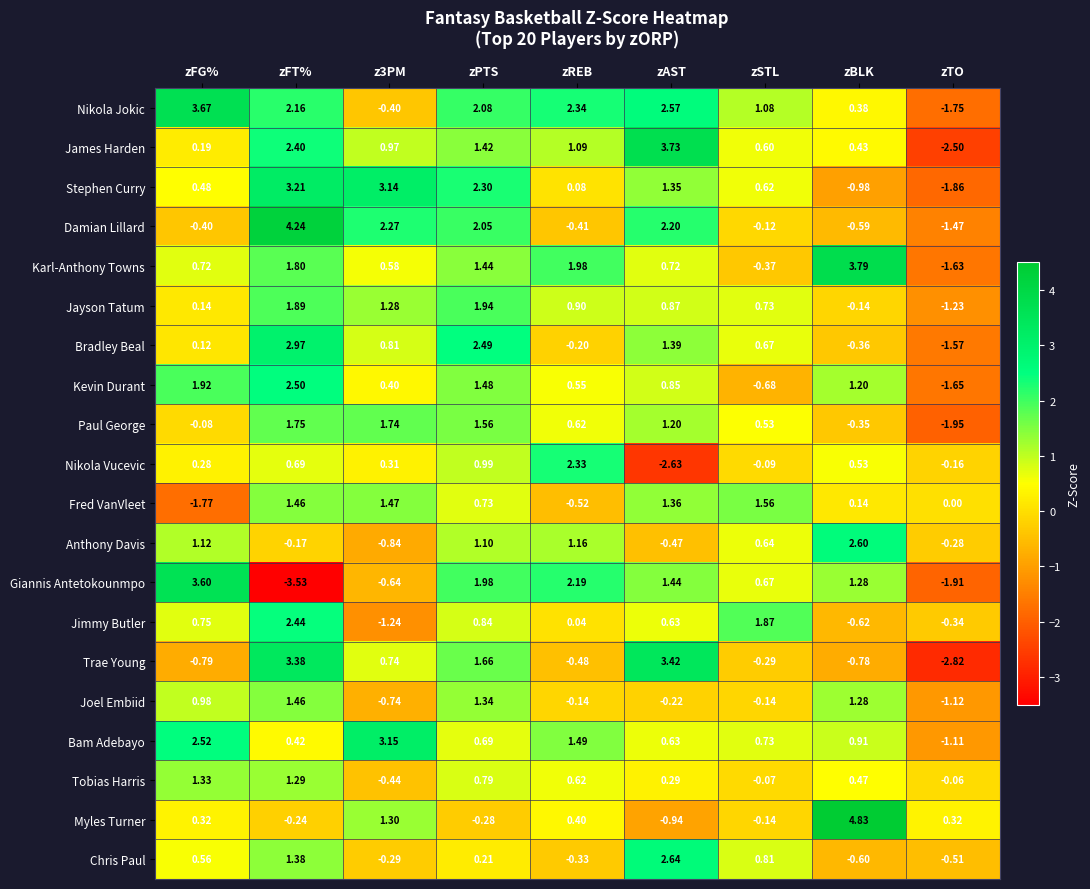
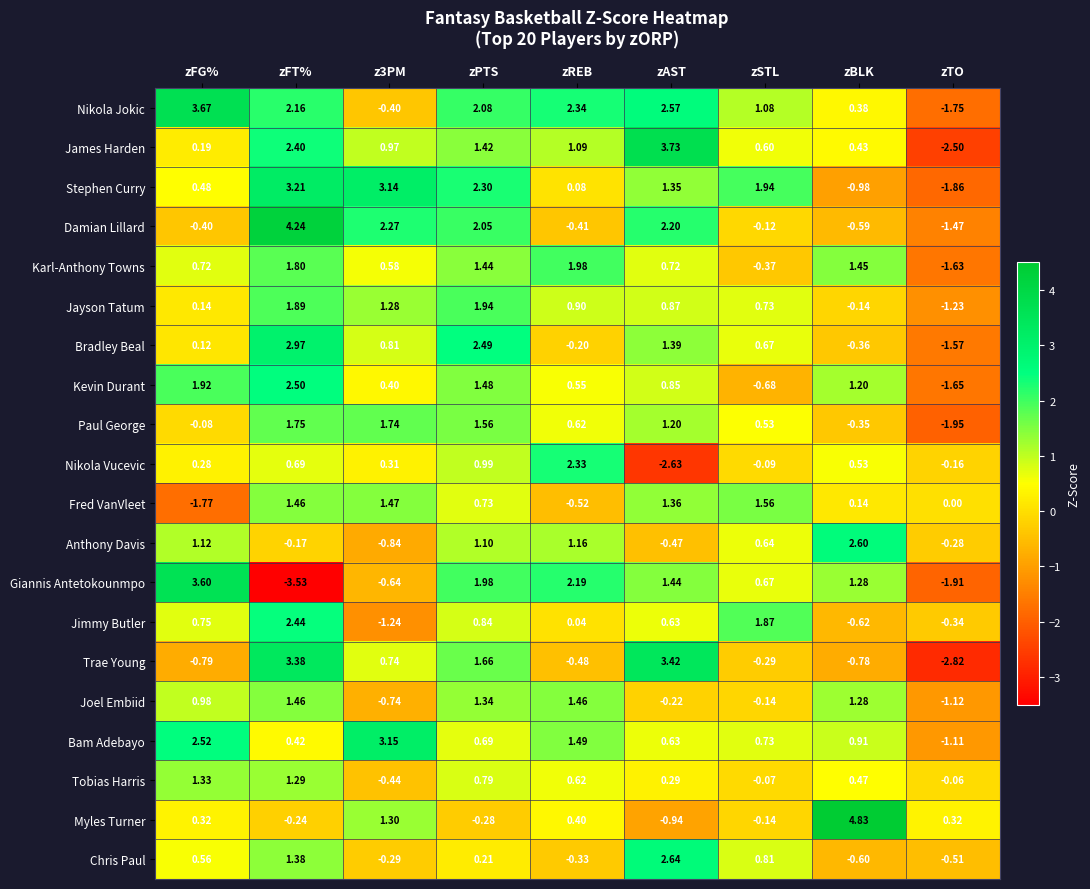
  {
    "Nikola Jokic": {
      "zFG%": 3.67,
      "zFT%": 2.16,
      "z3PM": -0.40,
      "zPTS": 2.08,
      "zREB": 2.34,
      "zAST": 2.57,
      "zSTL": 1.08,
      "zBLK": 0.38,
      "zTO": -1.75
    },
    "James Harden": {
      "zFG%": 0.19,
      "zFT%": 2.40,
      "z3PM": 0.97,
      "zPTS": 1.42,
      "zREB": 1.09,
      "zAST": 3.73,
      "zSTL": 0.60,
      "zBLK": 0.43,
      "zTO": -2.50
    },
    "Stephen Curry": {
      "zFG%": 0.48,
      "zFT%": 3.21,
      "z3PM": 3.14,
      "zPTS": 2.30,
      "zREB": 0.08,
      "zAST": 1.35,
-     "zSTL": 0.62,
+     "zSTL": 1.94,
      "zBLK": -0.98,
      "zTO": -1.86
    },
    "Damian Lillard": {
      "zFG%": -0.40,
      "zFT%": 4.24,
      "z3PM": 2.27,
      "zPTS": 2.05,
      "zREB": -0.41,
      "zAST": 2.20,
      "zSTL": -0.12,
      "zBLK": -0.59,
      "zTO": -1.47
    },
    "Karl-Anthony Towns": {
      "zFG%": 0.72,
      "zFT%": 1.80,
      "z3PM": 0.58,
      "zPTS": 1.44,
      "zREB": 1.98,
      "zAST": 0.72,
      "zSTL": -0.37,
-     "zBLK": 3.79,
+     "zBLK": 1.45,
      "zTO": -1.63
    },
    "Jayson Tatum": {
      "zFG%": 0.14,
      "zFT%": 1.89,
      "z3PM": 1.28,
      "zPTS": 1.94,
      "zREB": 0.90,
      "zAST": 0.87,
      "zSTL": 0.73,
      "zBLK": -0.14,
      "zTO": -1.23
    },
    "Bradley Beal": {
      "zFG%": 0.12,
      "zFT%": 2.97,
      "z3PM": 0.81,
      "zPTS": 2.49,
      "zREB": -0.20,
      "zAST": 1.39,
      "zSTL": 0.67,
      "zBLK": -0.36,
      "zTO": -1.57
    },
    "Kevin Durant": {
      "zFG%": 1.92,
      "zFT%": 2.50,
      "z3PM": 0.40,
      "zPTS": 1.48,
      "zREB": 0.55,
      "zAST": 0.85,
      "zSTL": -0.68,
      "zBLK": 1.20,
      "zTO": -1.65
    },
    "Paul George": {
      "zFG%": -0.08,
      "zFT%": 1.75,
      "z3PM": 1.74,
      "zPTS": 1.56,
      "zREB": 0.62,
      "zAST": 1.20,
      "zSTL": 0.53,
      "zBLK": -0.35,
      "zTO": -1.95
    },
    "Nikola Vucevic": {
      "zFG%": 0.28,
      "zFT%": 0.69,
      "z3PM": 0.31,
      "zPTS": 0.99,
      "zREB": 2.33,
      "zAST": -2.63,
      "zSTL": -0.09,
      "zBLK": 0.53,
      "zTO": -0.16
    },
    "Fred VanVleet": {
      "zFG%": -1.77,
      "zFT%": 1.46,
      "z3PM": 1.47,
      "zPTS": 0.73,
      "zREB": -0.52,
      "zAST": 1.36,
      "zSTL": 1.56,
      "zBLK": 0.14,
      "zTO": 0.00
    },
    "Anthony Davis": {
      "zFG%": 1.12,
      "zFT%": -0.17,
      "z3PM": -0.84,
      "zPTS": 1.10,
      "zREB": 1.16,
      "zAST": -0.47,
      "zSTL": 0.64,
      "zBLK": 2.60,
      "zTO": -0.28
    },
    "Giannis Antetokounmpo": {
      "zFG%": 3.60,
      "zFT%": -3.53,
      "z3PM": -0.64,
      "zPTS": 1.98,
      "zREB": 2.19,
      "zAST": 1.44,
      "zSTL": 0.67,
      "zBLK": 1.28,
      "zTO": -1.91
    },
    "Jimmy Butler": {
      "zFG%": 0.75,
      "zFT%": 2.44,
      "z3PM": -1.24,
      "zPTS": 0.84,
      "zREB": 0.04,
      "zAST": 0.63,
      "zSTL": 1.87,
      "zBLK": -0.62,
      "zTO": -0.34
    },
    "Trae Young": {
      "zFG%": -0.79,
      "zFT%": 3.38,
      "z3PM": 0.74,
      "zPTS": 1.66,
      "zREB": -0.48,
      "zAST": 3.42,
      "zSTL": -0.29,
      "zBLK": -0.78,
      "zTO": -2.82
    },
    "Joel Embiid": {
      "zFG%": 0.98,
      "zFT%": 1.46,
      "z3PM": -0.74,
      "zPTS": 1.34,
-     "zREB": -0.14,
+     "zREB": 1.46,
      "zAST": -0.22,
      "zSTL": -0.14,
      "zBLK": 1.28,
      "zTO": -1.12
    },
    "Bam Adebayo": {
      "zFG%": 2.52,
      "zFT%": 0.42,
      "z3PM": 3.15,
      "zPTS": 0.69,
      "zREB": 1.49,
      "zAST": 0.63,
      "zSTL": 0.73,
      "zBLK": 0.91,
      "zTO": -1.11
    },
    "Tobias Harris": {
      "zFG%": 1.33,
      "zFT%": 1.29,
      "z3PM": -0.44,
      "zPTS": 0.79,
      "zREB": 0.62,
      "zAST": 0.29,
      "zSTL": -0.07,
      "zBLK": 0.47,
      "zTO": -0.06
    },
    "Myles Turner": {
      "zFG%": 0.32,
      "zFT%": -0.24,
      "z3PM": 1.30,
      "zPTS": -0.28,
      "zREB": 0.40,
      "zAST": -0.94,
      "zSTL": -0.14,
      "zBLK": 4.83,
      "zTO": 0.32
    },
    "Chris Paul": {
      "zFG%": 0.56,
      "zFT%": 1.38,
      "z3PM": -0.29,
      "zPTS": 0.21,
      "zREB": -0.33,
      "zAST": 2.64,
      "zSTL": 0.81,
      "zBLK": -0.60,
      "zTO": -0.51
    }
  }
